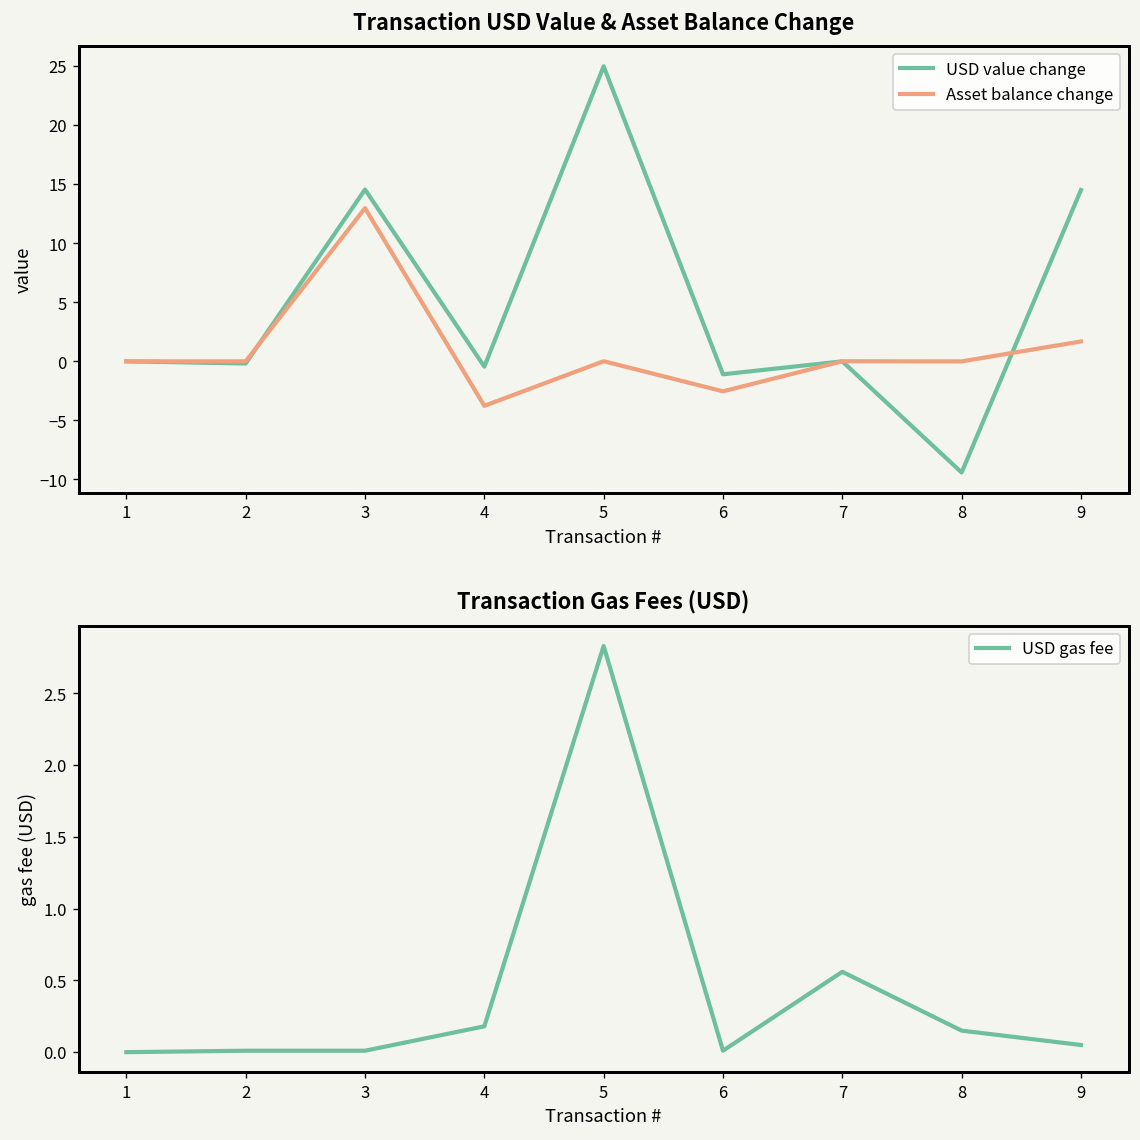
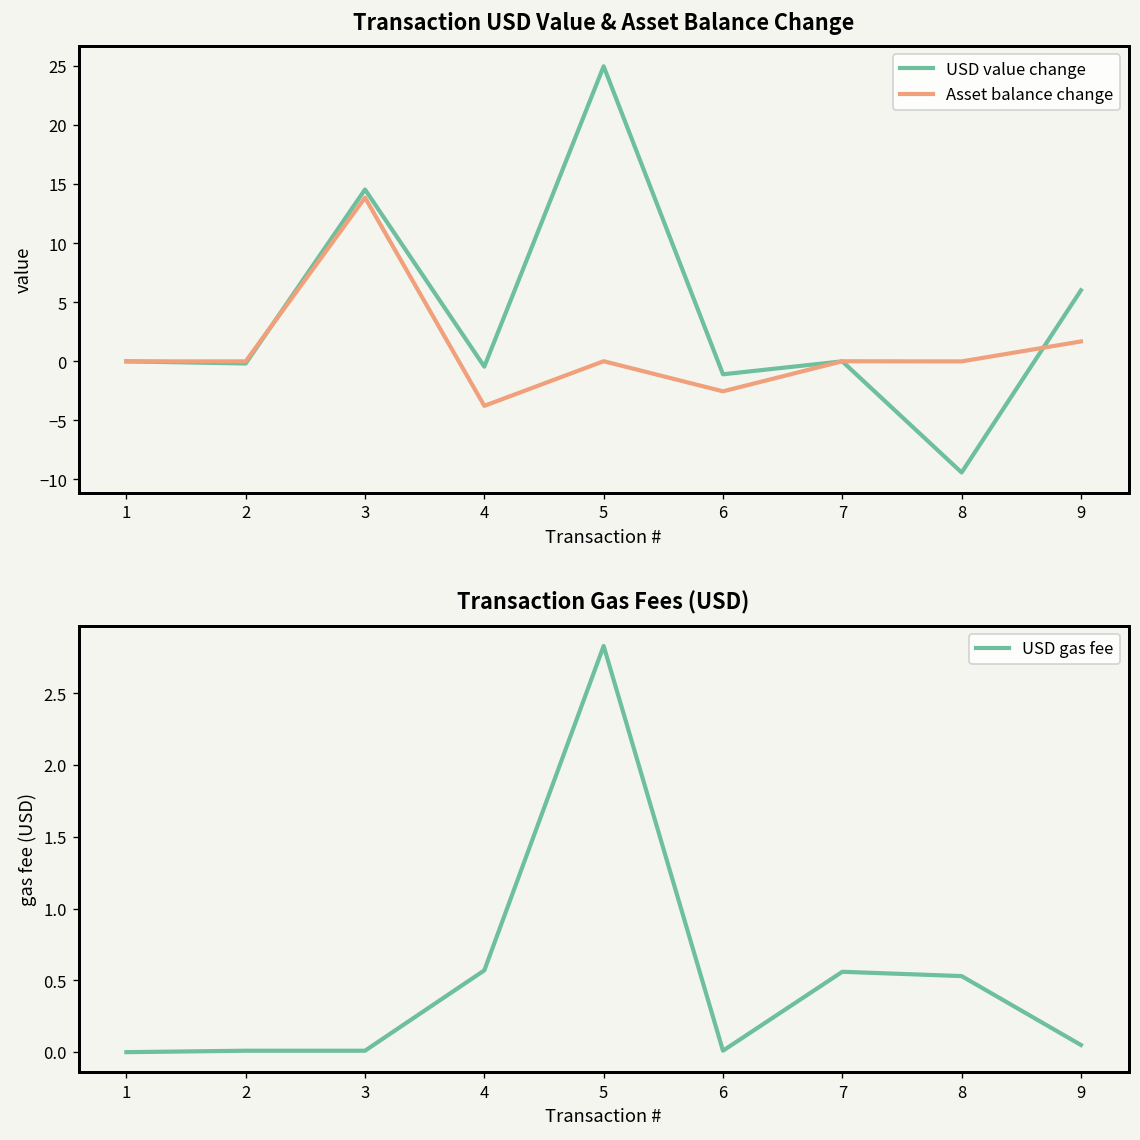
  {
    "Transaction USD Value & Asset Balance Change": {
      "USD value change": {
        "3": 15,
        "4": 0,
        "5": 25,
        "6": -1,
        "8": -9,
-       "9": 15
+       "9": 6
      },
      "Asset balance change": {
-       "3": 13,
+       "3": 14,
        "4": -4,
        "5": 0,
        "6": -3,
        "8": 0,
        "9": 2
      }
    },
    "Transaction Gas Fees (USD)": {
      "1": 0.00,
      "2": 0.01,
      "3": 0.01,
-     "4": 0.18,
+     "4": 0.57,
      "5": 2.83,
      "6": 0.01,
      "7": 0.56,
-     "8": 0.15,
+     "8": 0.53,
      "9": 0.05
    }
  }
